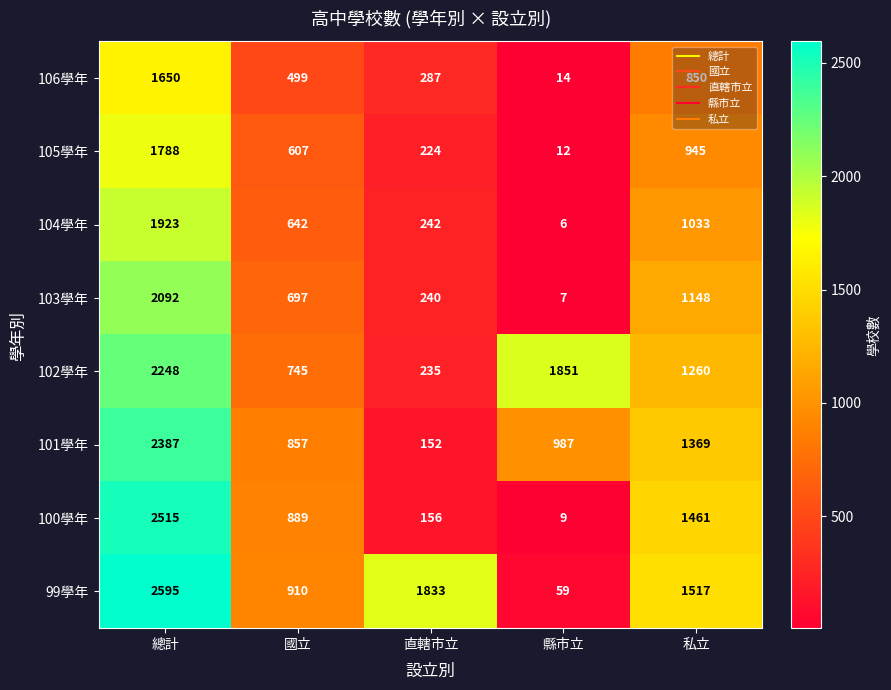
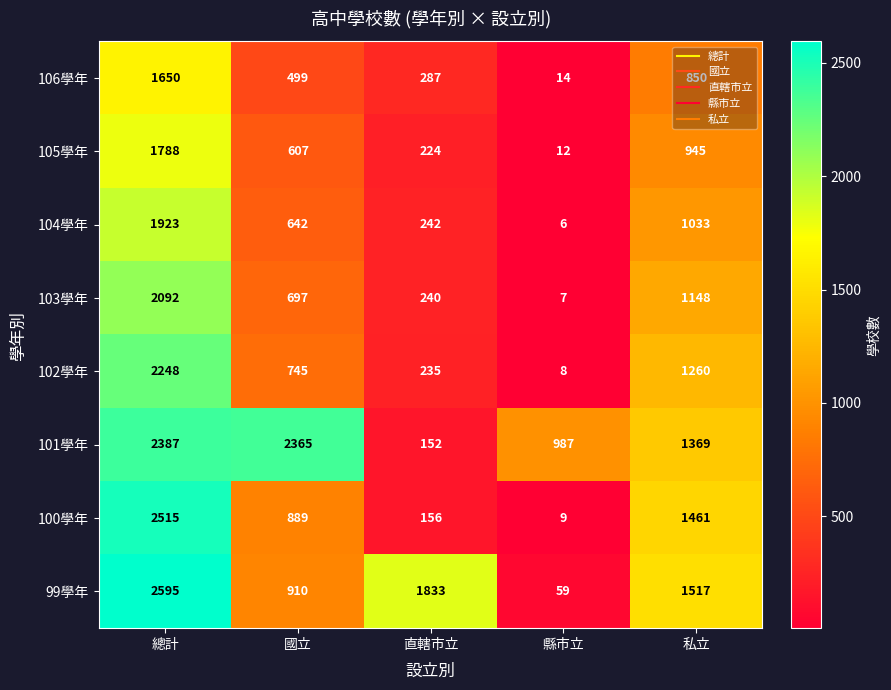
  {
    "106學年": {
      "總計": 1650,
      "國立": 499,
      "直轄市立": 287,
      "縣市立": 14
    },
    "105學年": {
      "總計": 1788,
      "國立": 607,
      "直轄市立": 224,
      "縣市立": 12,
      "私立": 945
    },
    "104學年": {
      "總計": 1923,
      "國立": 642,
      "直轄市立": 242,
      "縣市立": 6,
      "私立": 1033
    },
    "103學年": {
      "總計": 2092,
      "國立": 697,
      "直轄市立": 240,
      "縣市立": 7,
      "私立": 1148
    },
    "102學年": {
      "總計": 2248,
      "國立": 745,
      "直轄市立": 235,
-     "縣市立": 1851,
+     "縣市立": 8,
      "私立": 1260
    },
    "101學年": {
      "總計": 2387,
-     "國立": 857,
+     "國立": 2365,
      "直轄市立": 152,
      "縣市立": 987,
      "私立": 1369
    },
    "100學年": {
      "總計": 2515,
      "國立": 889,
      "直轄市立": 156,
      "縣市立": 9,
      "私立": 1461
    },
    "99學年": {
      "總計": 2595,
      "國立": 910,
      "直轄市立": 1833,
      "縣市立": 59,
      "私立": 1517
    }
  }
